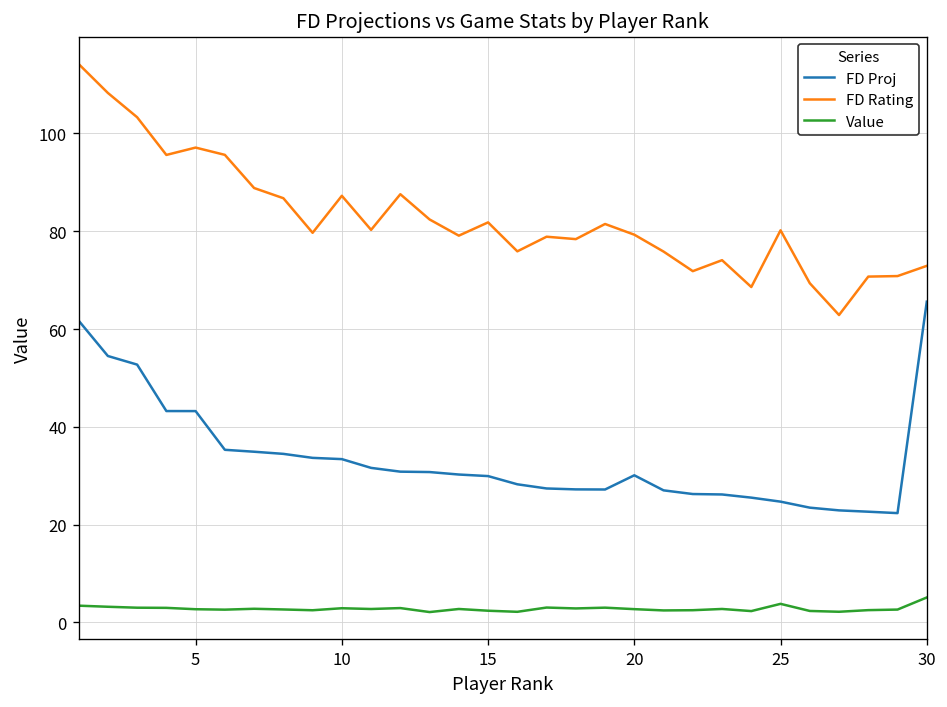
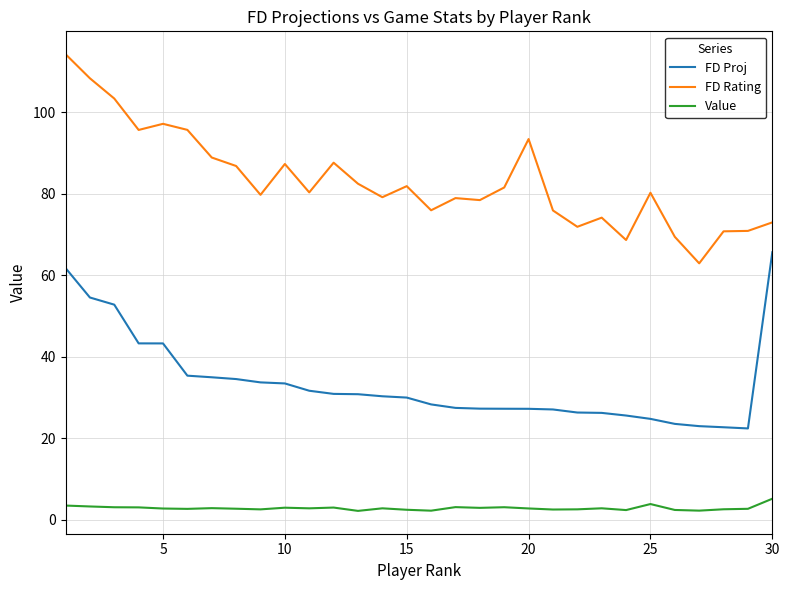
  {
    "FD Proj": {
      "5": 43,
      "10": 33,
      "15": 30,
-     "20": 30,
+     "20": 27,
      "25": 25,
      "30": 66
    },
    "FD Rating": {
      "5": 97,
      "10": 87,
      "15": 82,
-     "20": 79,
+     "20": 93,
      "25": 80,
      "30": 73
    },
    "Value": {
      "5": 3,
      "10": 3,
      "15": 2,
      "20": 3,
      "25": 4,
      "30": 5
    }
  }
